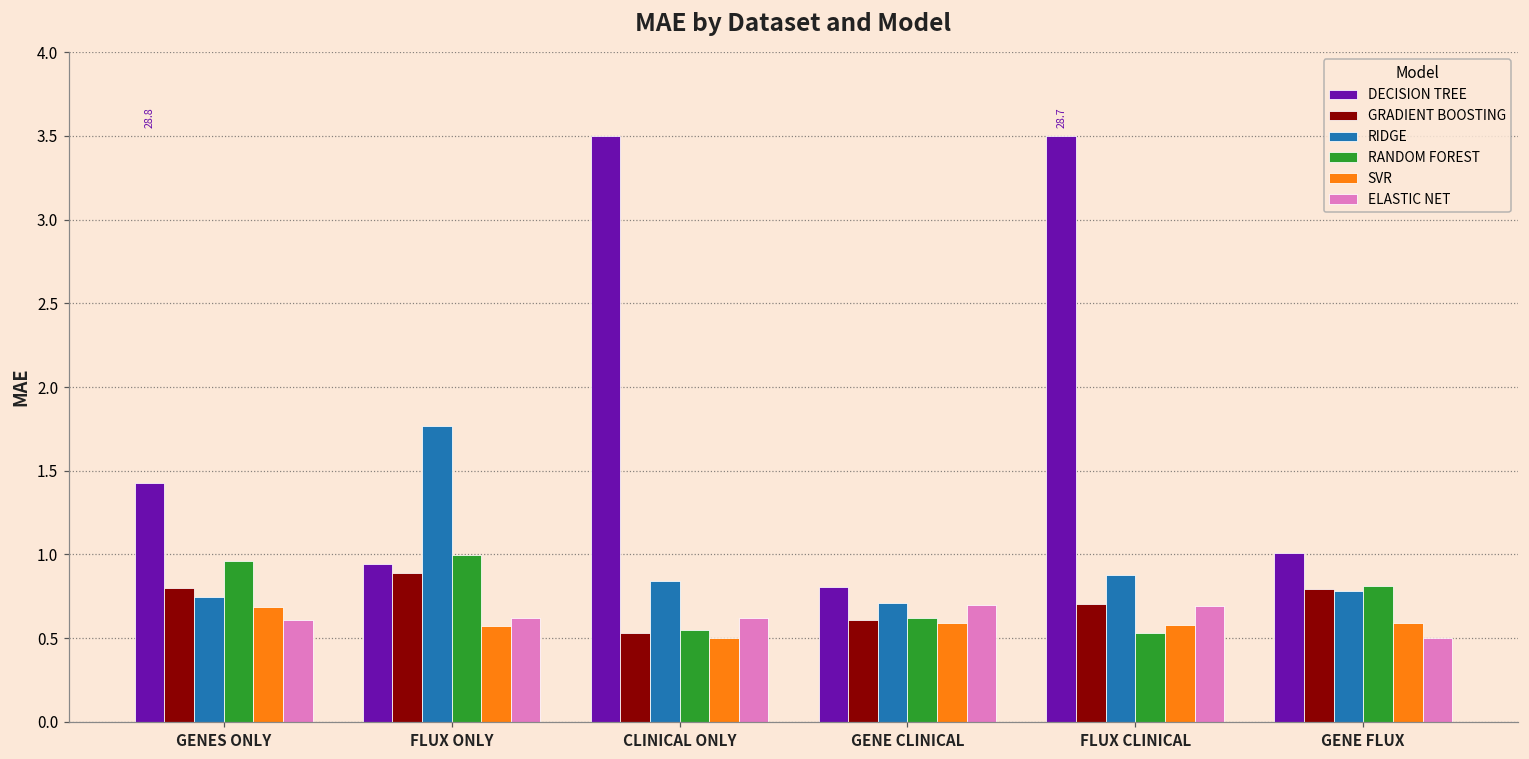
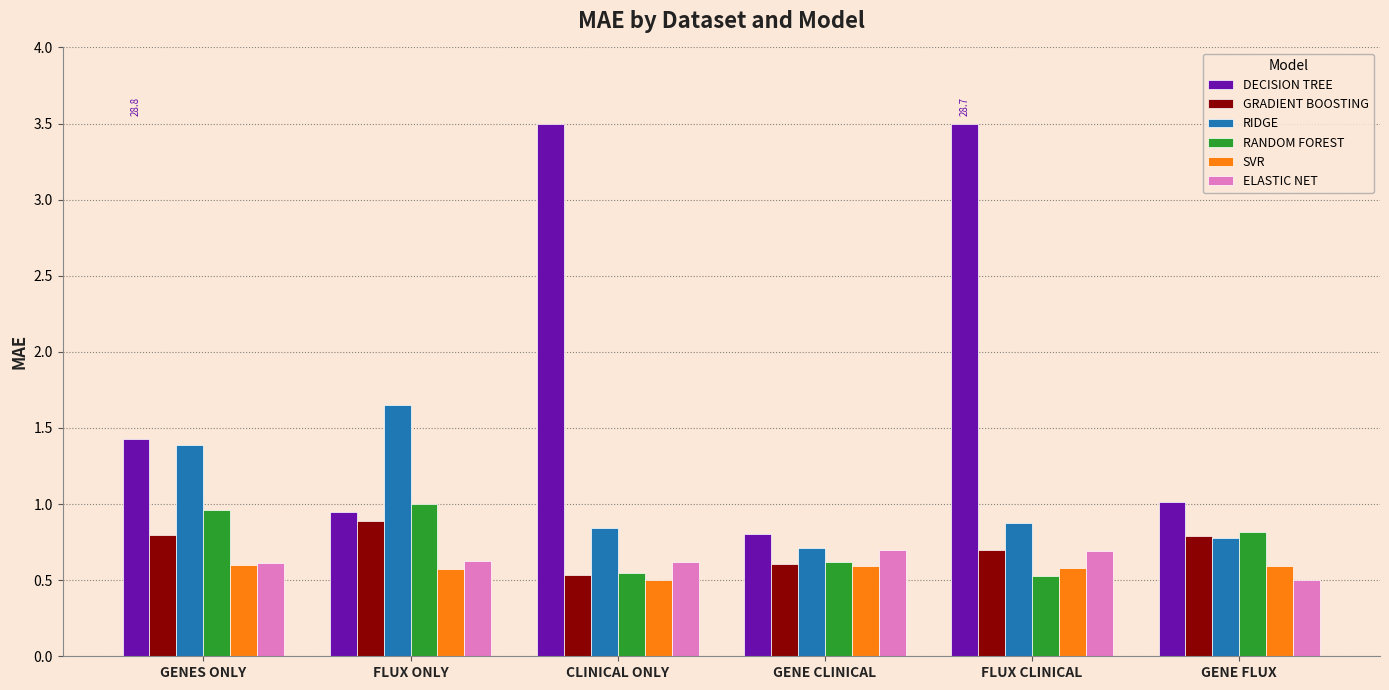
  {
    "DECISION TREE": {
      "GENES ONLY": 1.43,
      "FLUX ONLY": 0.95,
      "CLINICAL ONLY": 3.50,
      "GENE CLINICAL": 0.80,
      "GENE FLUX": 1.01
    },
    "GRADIENT BOOSTING": {
      "GENES ONLY": 0.80,
      "FLUX ONLY": 0.89,
      "CLINICAL ONLY": 0.53,
      "GENE CLINICAL": 0.61,
      "FLUX CLINICAL": 0.70,
      "GENE FLUX": 0.79
    },
    "RIDGE": {
-     "GENES ONLY": 0.75,
-     "FLUX ONLY": 1.76,
+     "GENES ONLY": 1.39,
+     "FLUX ONLY": 1.65,
      "CLINICAL ONLY": 0.84,
      "GENE CLINICAL": 0.71,
      "FLUX CLINICAL": 0.88,
      "GENE FLUX": 0.78
    },
    "RANDOM FOREST": {
      "GENES ONLY": 0.96,
      "FLUX ONLY": 1.00,
      "CLINICAL ONLY": 0.55,
      "GENE CLINICAL": 0.62,
      "FLUX CLINICAL": 0.53,
      "GENE FLUX": 0.81
    },
    "SVR": {
-     "GENES ONLY": 0.68,
+     "GENES ONLY": 0.60,
      "FLUX ONLY": 0.57,
      "CLINICAL ONLY": 0.50,
      "GENE CLINICAL": 0.59,
      "FLUX CLINICAL": 0.58,
      "GENE FLUX": 0.59
    },
    "ELASTIC NET": {
      "GENES ONLY": 0.61,
      "FLUX ONLY": 0.62,
      "CLINICAL ONLY": 0.62,
      "GENE CLINICAL": 0.70,
      "FLUX CLINICAL": 0.69,
      "GENE FLUX": 0.50
    }
  }
